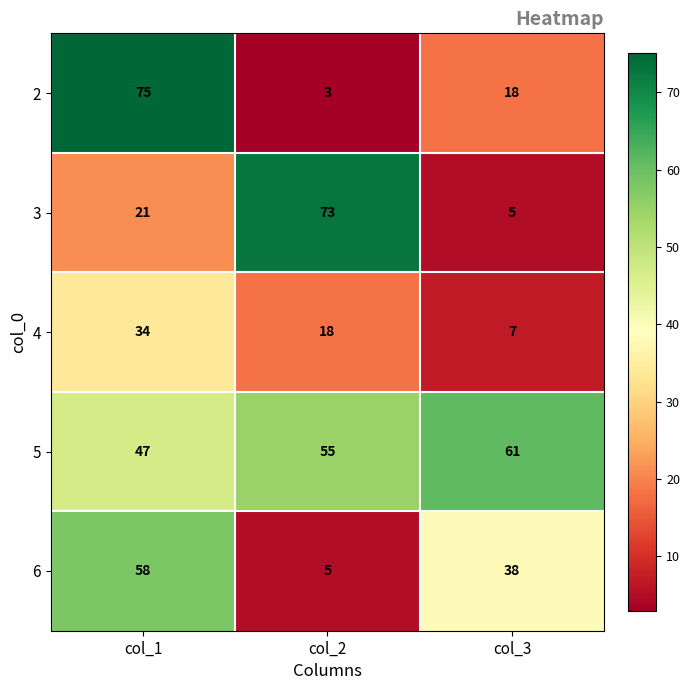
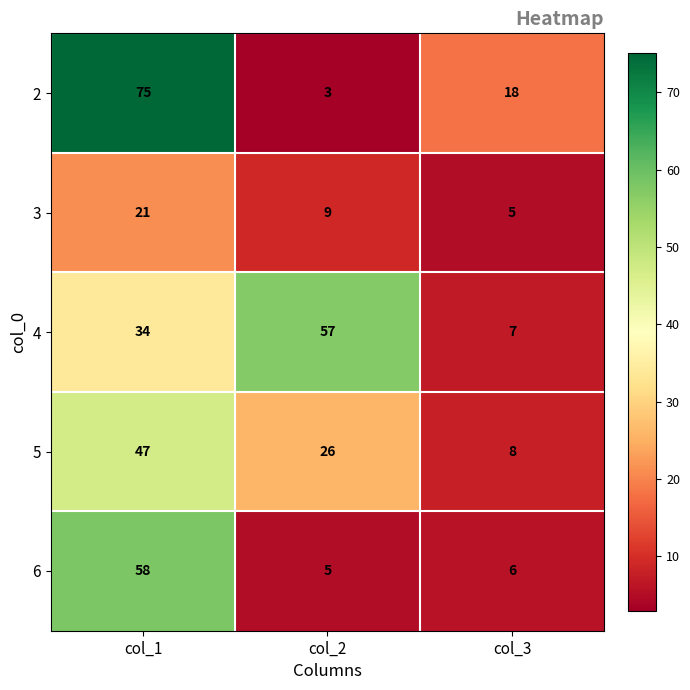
  {
    "2": {
      "col_1": 75,
      "col_2": 3,
      "col_3": 18
    },
    "3": {
      "col_1": 21,
-     "col_2": 73,
+     "col_2": 9,
      "col_3": 5
    },
    "4": {
      "col_1": 34,
-     "col_2": 18,
+     "col_2": 57,
      "col_3": 7
    },
    "5": {
      "col_1": 47,
-     "col_2": 55,
-     "col_3": 61
+     "col_2": 26,
+     "col_3": 8
    },
    "6": {
      "col_1": 58,
      "col_2": 5,
-     "col_3": 38
+     "col_3": 6
    }
  }
